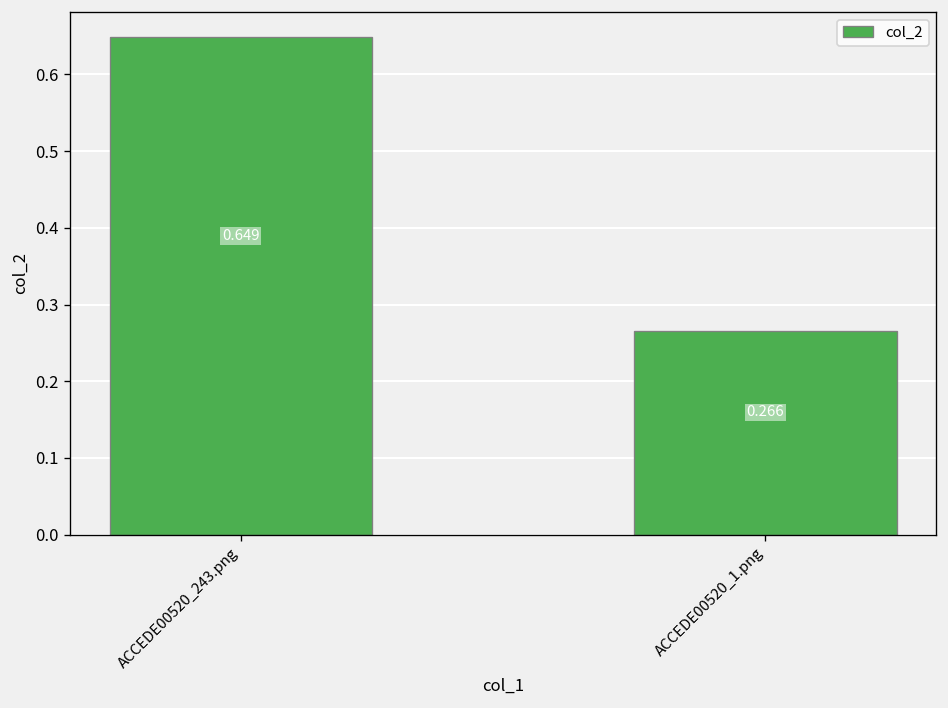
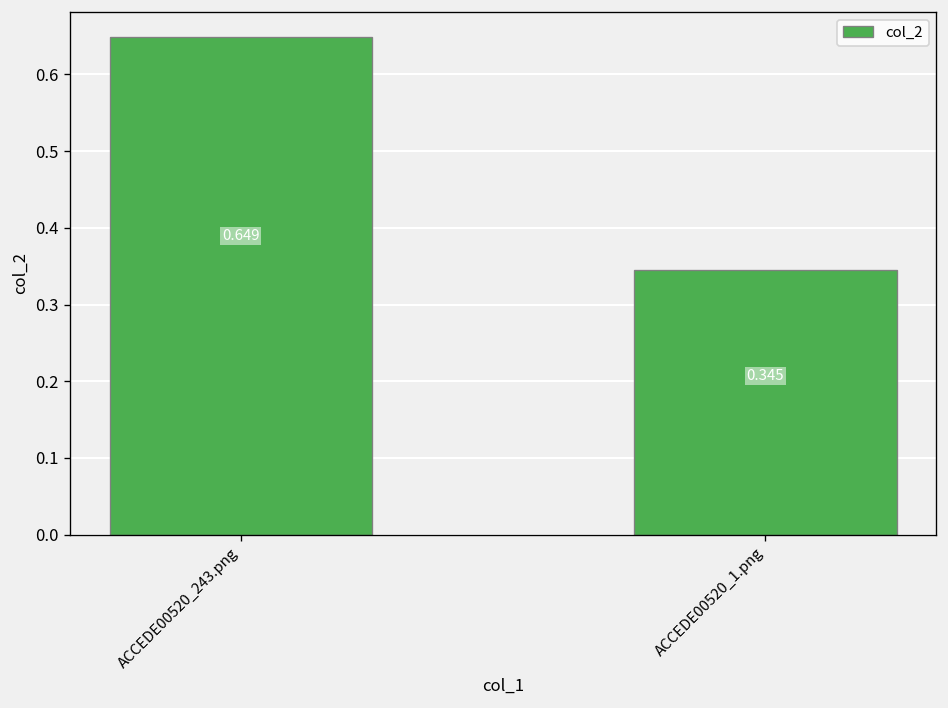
  {
-   "ACCEDE00520_1.png": 0.266
+   "ACCEDE00520_1.png": 0.345
  }
